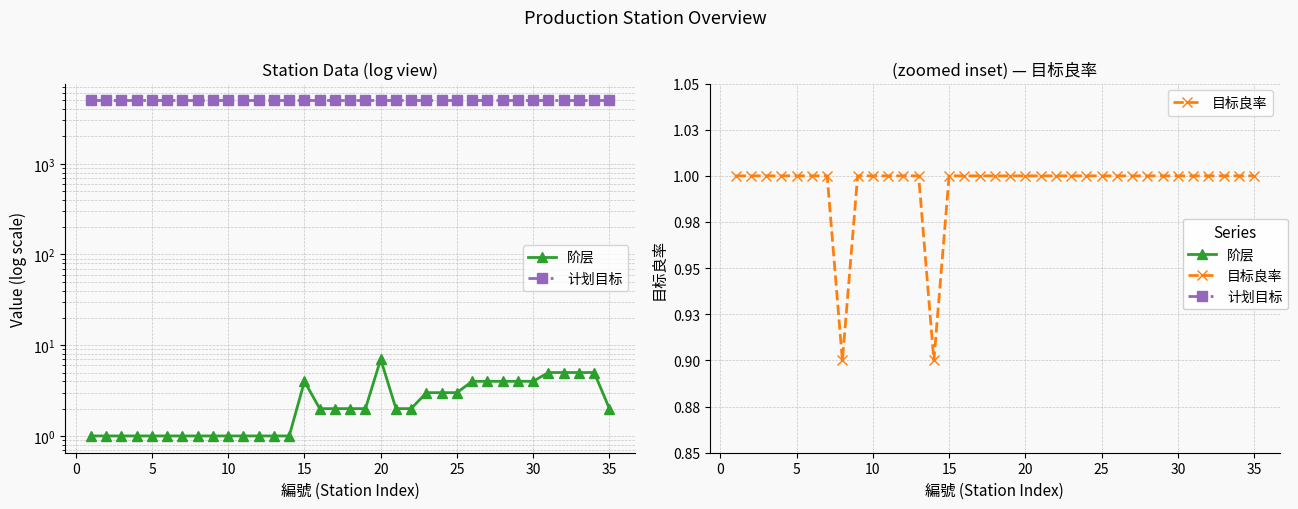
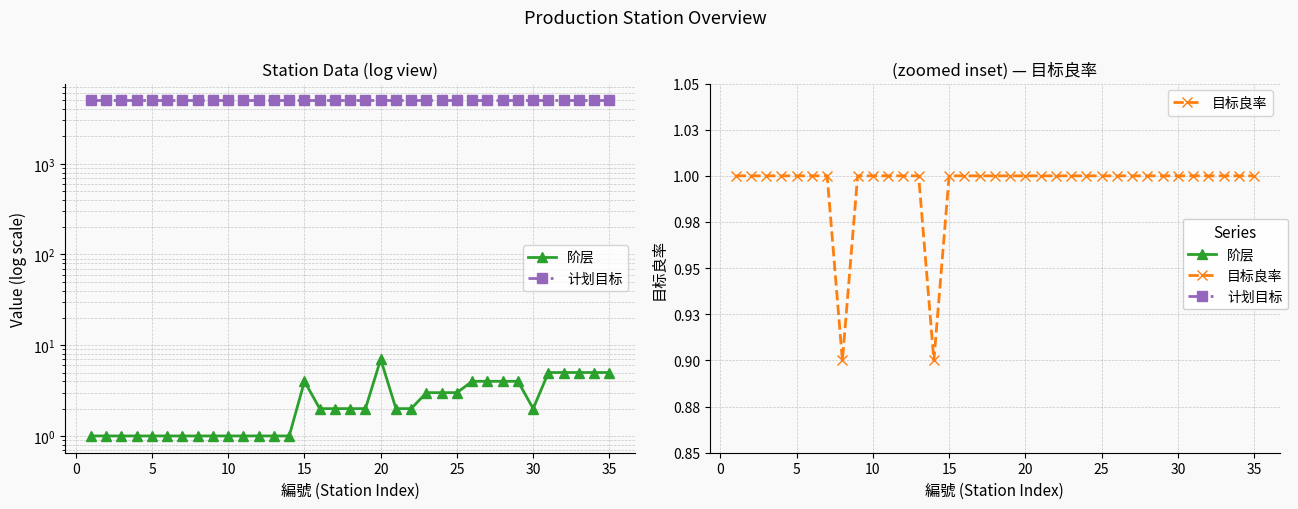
  {
    "Station Data (log view)": {
      "阶层": {
        "5": 1,
        "10": 1,
        "15": 4,
        "20": 7,
        "25": 3,
-       "30": 4,
-       "35": 2
+       "30": 2,
+       "35": 5
      },
      "计划目标": {
        "5": 5000,
        "10": 5000,
        "15": 5000,
        "20": 5000,
        "25": 5000,
        "30": 5000,
        "35": 5000
      }
    }
  }
